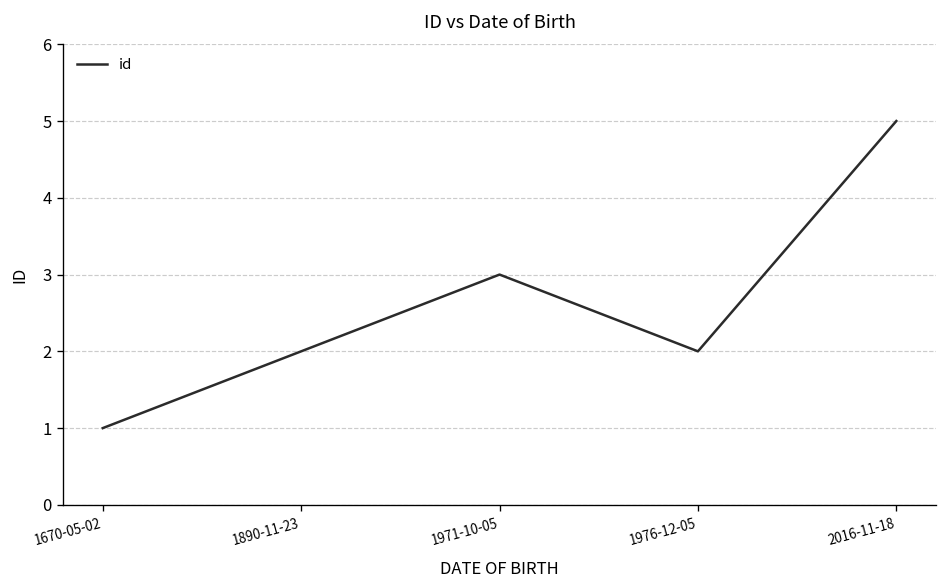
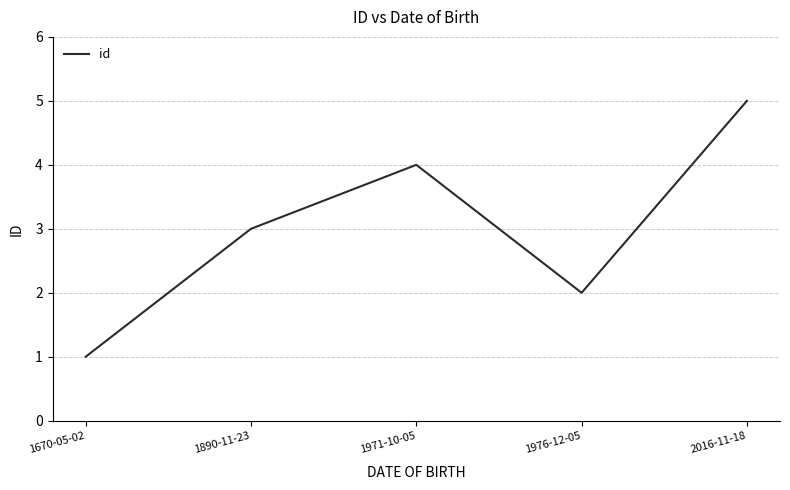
  {
    "1670-05-02": 1,
-   "1890-11-23": 2,
-   "1971-10-05": 3,
+   "1890-11-23": 3,
+   "1971-10-05": 4,
    "1976-12-05": 2,
    "2016-11-18": 5
  }
